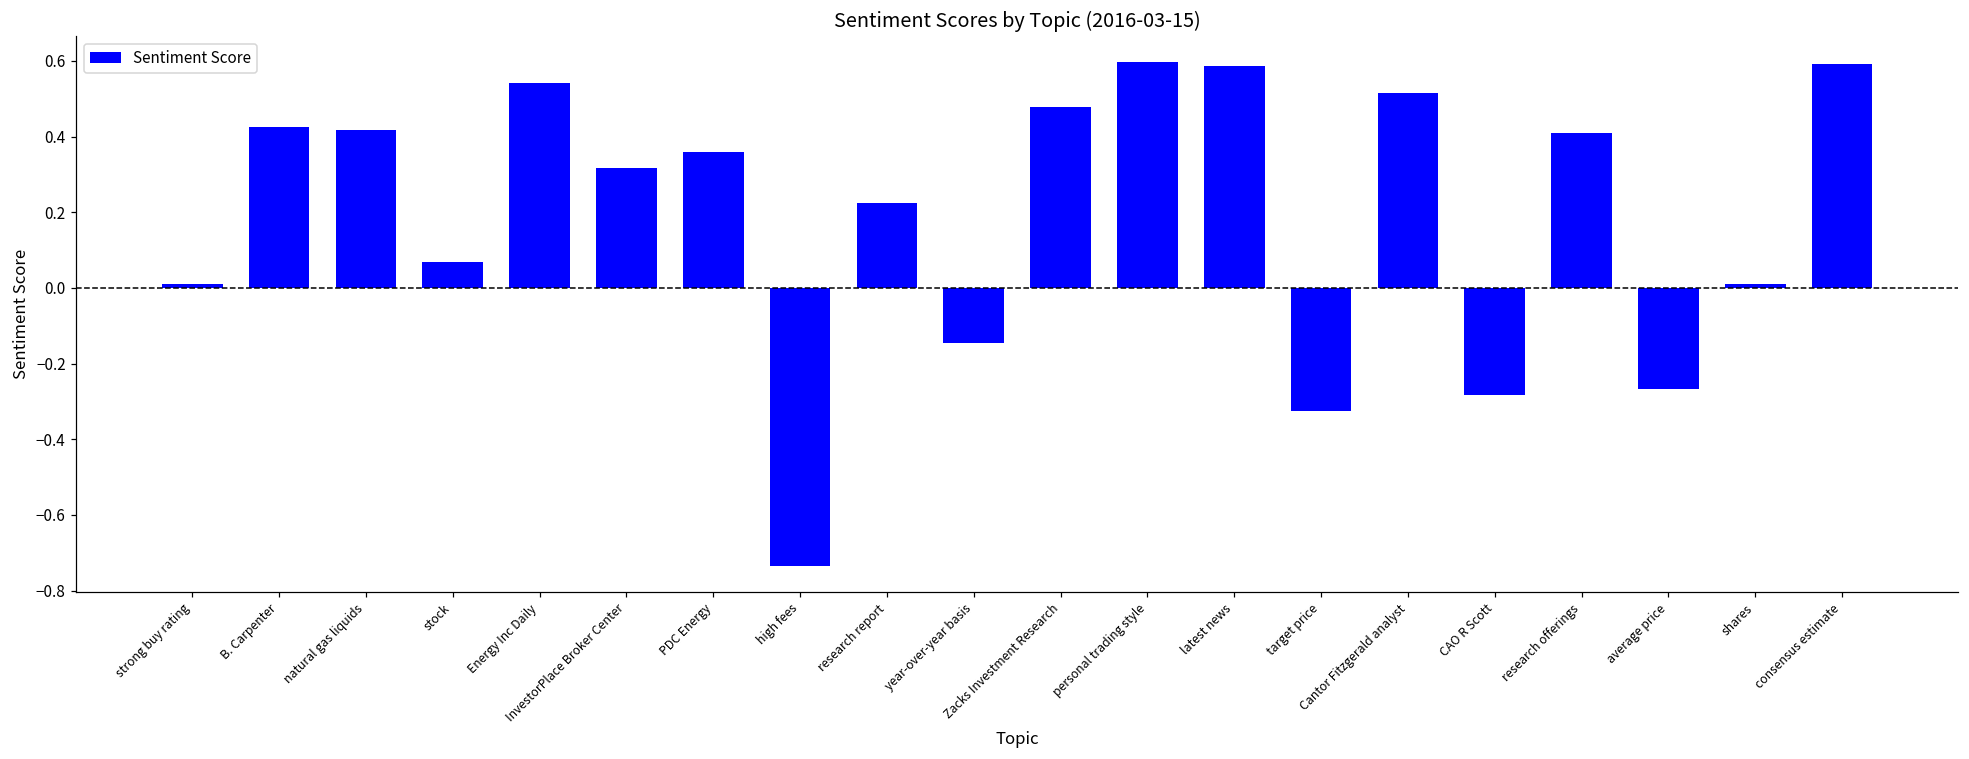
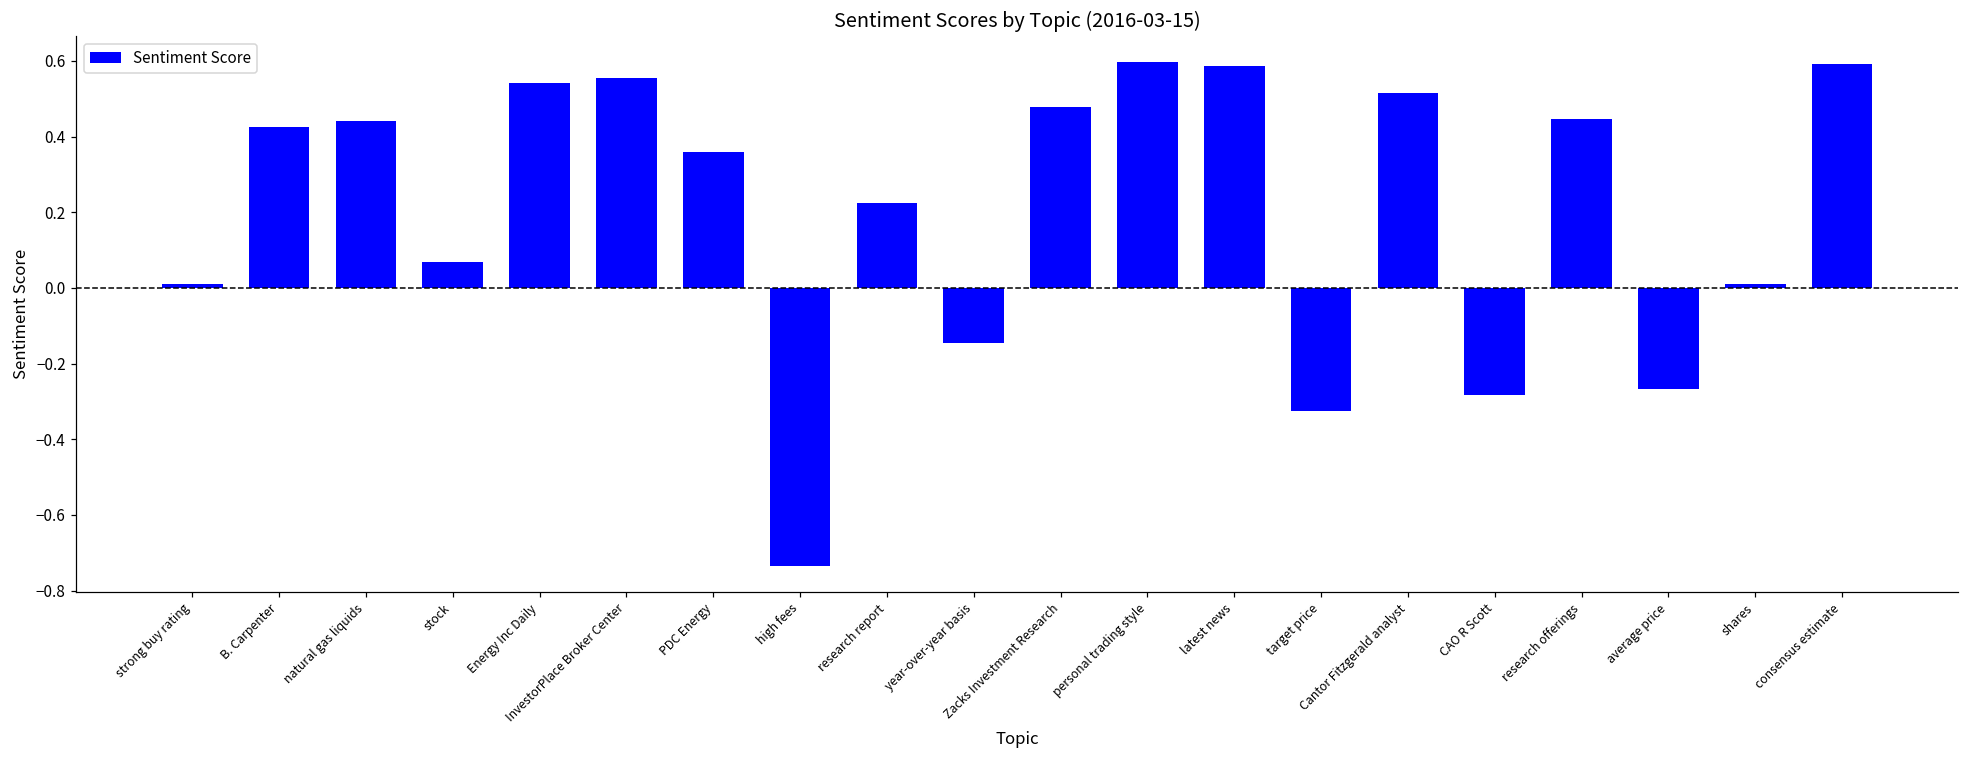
  {
    "strong buy rating": 0.01,
    "B. Carpenter": 0.42,
-   "natural gas liquids": 0.42,
+   "natural gas liquids": 0.44,
    "stock": 0.07,
    "Energy Inc Daily": 0.54,
-   "InvestorPlace Broker Center": 0.32,
+   "InvestorPlace Broker Center": 0.56,
    "PDC Energy": 0.36,
    "high fees": -0.74,
    "research report": 0.22,
    "year-over-year basis": -0.14,
    "Zacks Investment Research": 0.48,
    "personal trading style": 0.60,
    "latest news": 0.59,
    "target price": -0.33,
    "Cantor Fitzgerald analyst": 0.52,
    "CAO R Scott": -0.28,
-   "research offerings": 0.41,
+   "research offerings": 0.45,
    "average price": -0.27,
    "shares": 0.01,
    "consensus estimate": 0.59
  }
